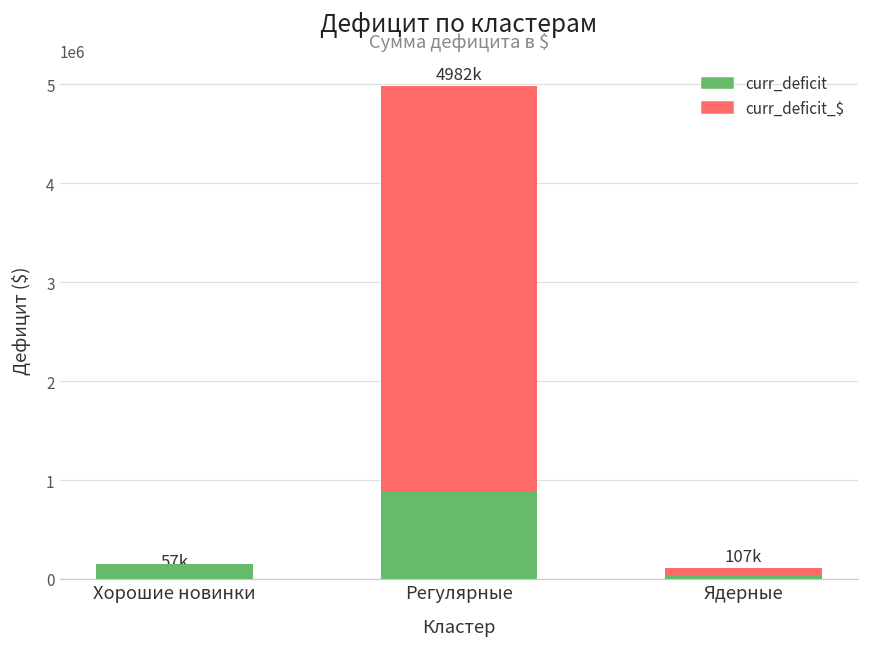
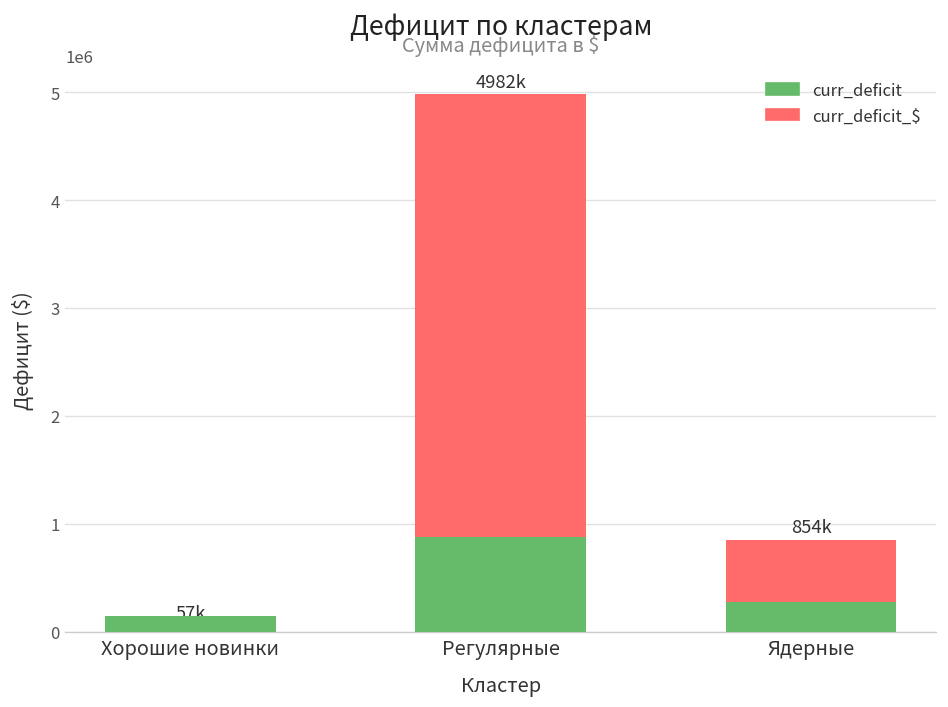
  {
    "curr_deficit_$": {
      "Регулярные": "4982k",
-     "Ядерные": "107k"
+     "Ядерные": "854k"
    },
    "curr_deficit": {
-     "Ядерные": "0"
+     "Ядерные": "300000"
    }
  }
